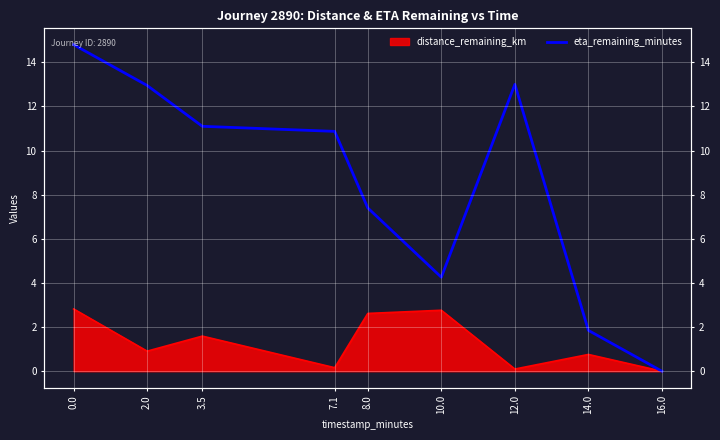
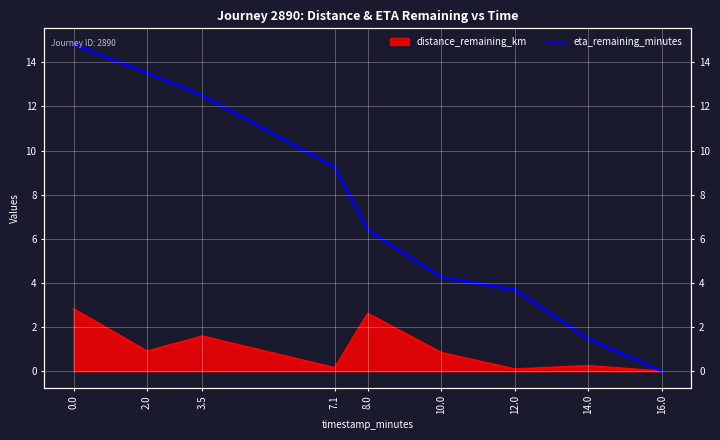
  {
    "distance_remaining_km": {
      "0.0": 2.8,
      "2.0": 0.9,
      "3.5": 1.6,
      "7.1": 0.2,
      "8.0": 2.6,
-     "10.0": 2.8,
+     "10.0": 0.8,
      "12.0": 0.1,
-     "14.0": 0.8
+     "14.0": 0.3
    },
    "eta_remaining_minutes": {
-     "2.0": 13.0,
-     "3.5": 11.1,
-     "7.1": 10.9,
-     "8.0": 7.4,
+     "2.0": 13.5,
+     "3.5": 12.5,
+     "7.1": 9.3,
+     "8.0": 6.4,
      "10.0": 4.3,
-     "12.0": 13.0,
-     "14.0": 1.9
+     "12.0": 3.7,
+     "14.0": 1.5
    }
  }
